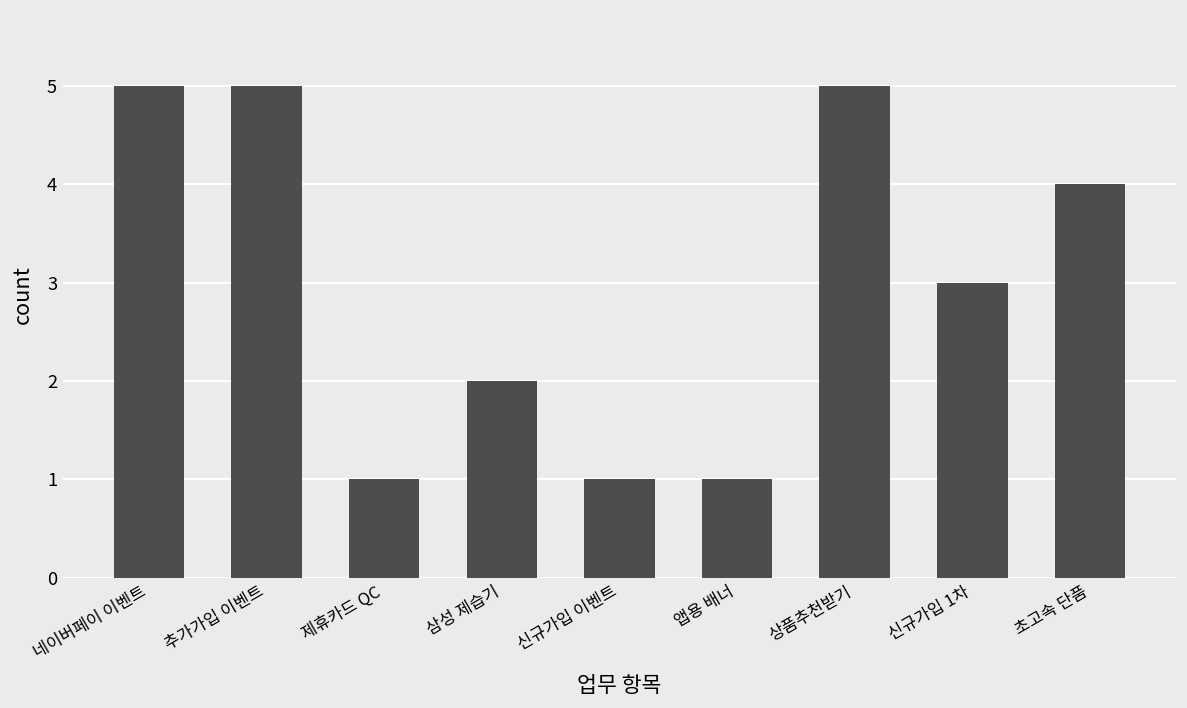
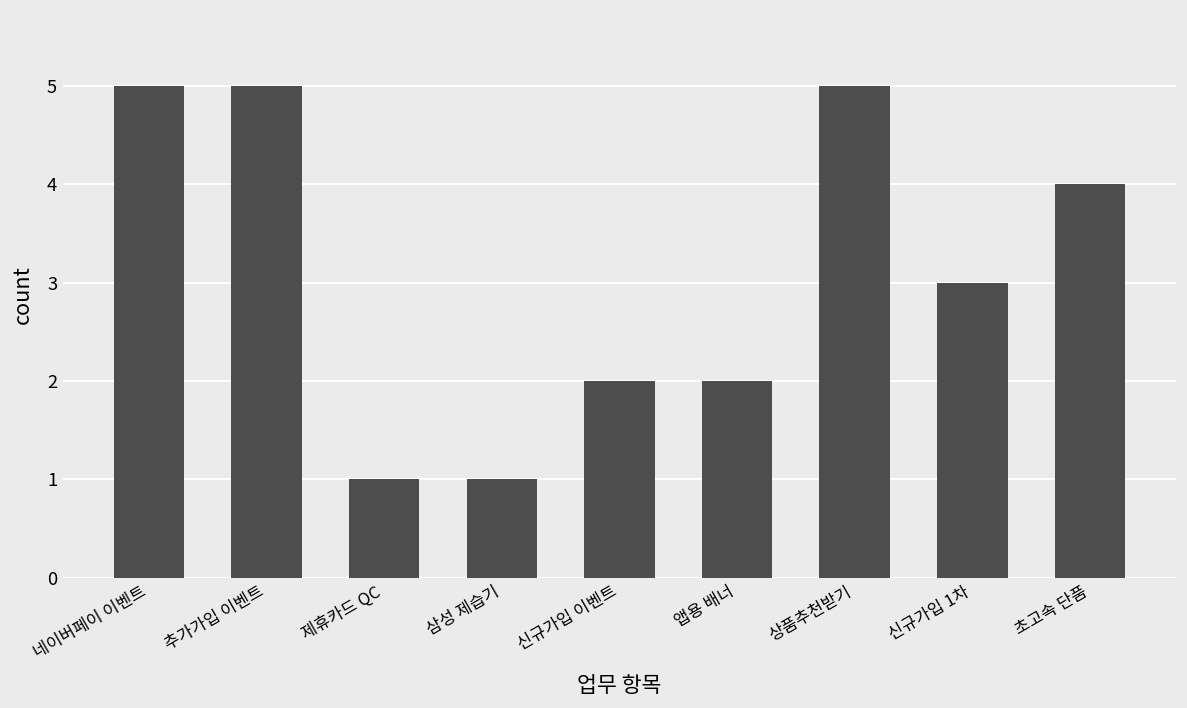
  {
    "네이버페이 이벤트": 5,
    "추가가입 이벤트": 5,
    "제휴카드 QC": 1,
-   "삼성 제습기": 2,
-   "신규가입 이벤트": 1,
-   "앱용 배너": 1,
+   "삼성 제습기": 1,
+   "신규가입 이벤트": 2,
+   "앱용 배너": 2,
    "상품추천받기": 5,
    "신규가입 1차": 3,
    "초고속 단품": 4
  }
